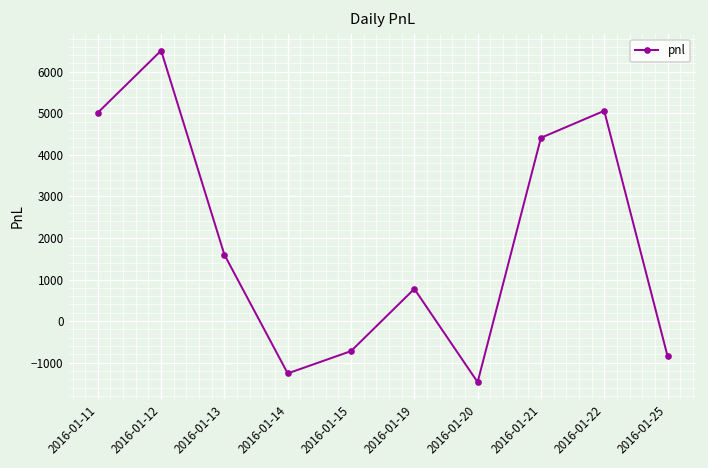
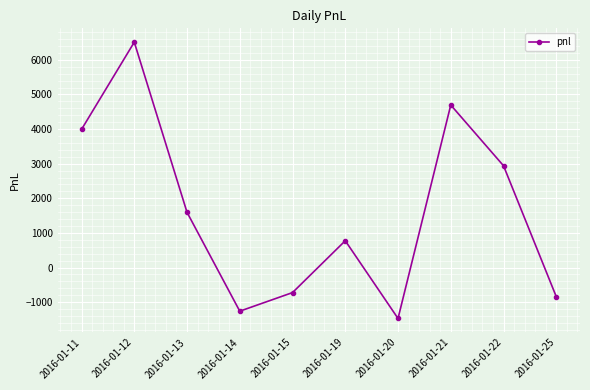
  {
-   "2016-01-11": 5000,
+   "2016-01-11": 4000,
    "2016-01-12": 6500,
    "2016-01-13": 1600,
    "2016-01-14": -1300,
    "2016-01-15": -700,
    "2016-01-19": 800,
    "2016-01-20": -1500,
-   "2016-01-21": 4400,
-   "2016-01-22": 5100,
+   "2016-01-21": 4700,
+   "2016-01-22": 2900,
    "2016-01-25": -800
  }
